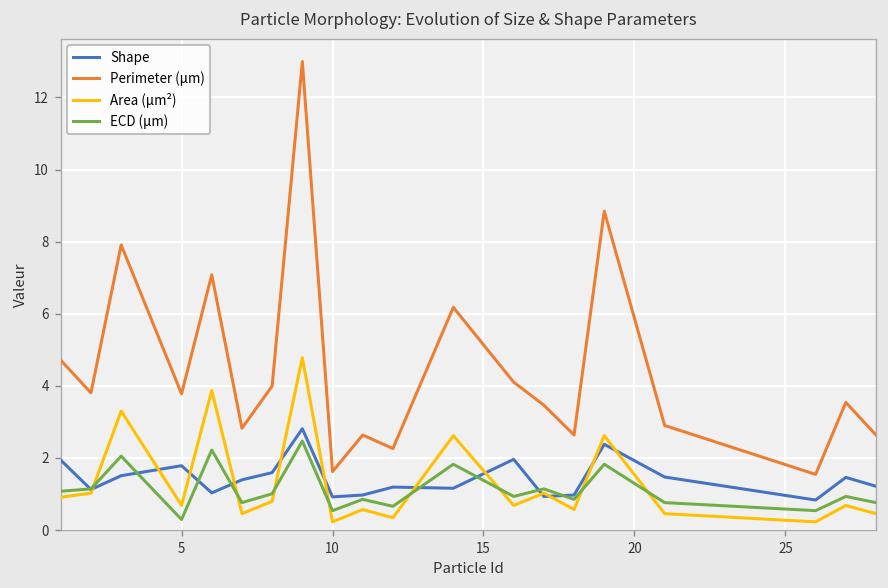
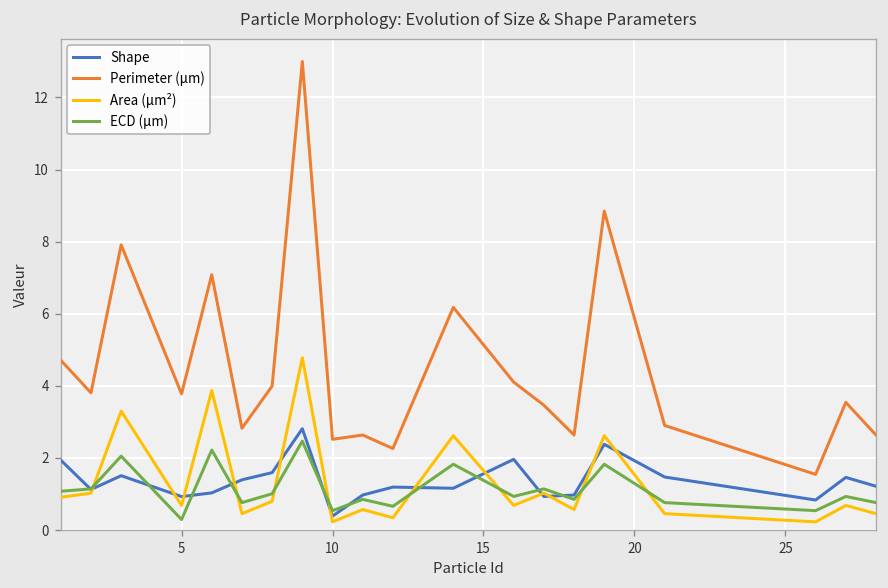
  {
    "Shape": {
-     "5": 1.8,
-     "10": 0.9
+     "5": 0.9,
+     "10": 0.4
    },
    "Perimeter (μm)": {
      "5": 3.8,
-     "10": 1.6
+     "10": 2.5
    },
    "Area (μm²)": {
      "5": 0.7,
      "10": 0.2
    },
    "ECD (μm)": {
      "5": 0.3,
      "10": 0.5
    }
  }
